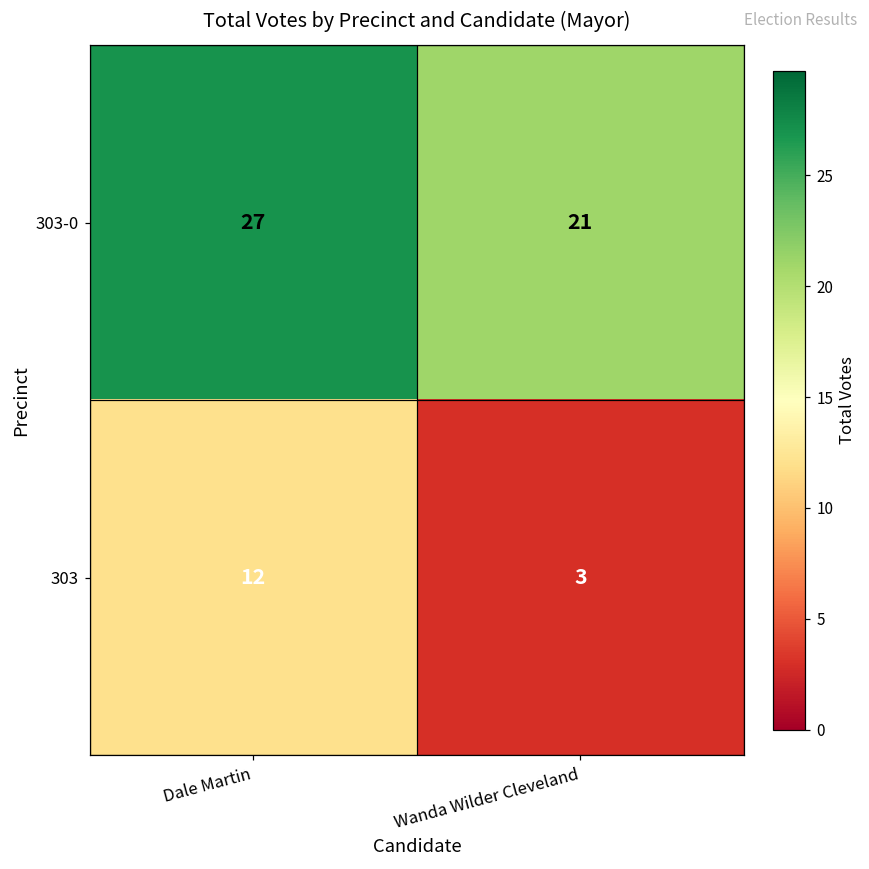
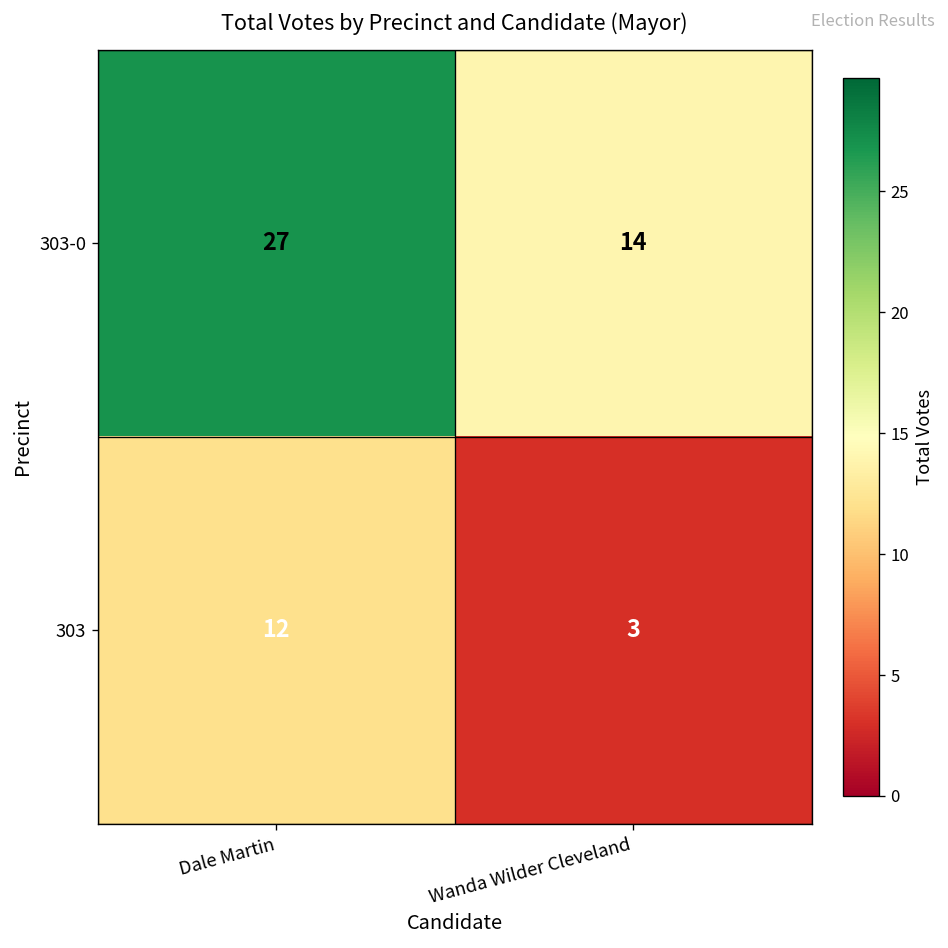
  {
    "303-0": {
      "Dale Martin": 27,
-     "Wanda Wilder Cleveland": 21
+     "Wanda Wilder Cleveland": 14
    },
    "303": {
      "Dale Martin": 12,
      "Wanda Wilder Cleveland": 3
    }
  }
